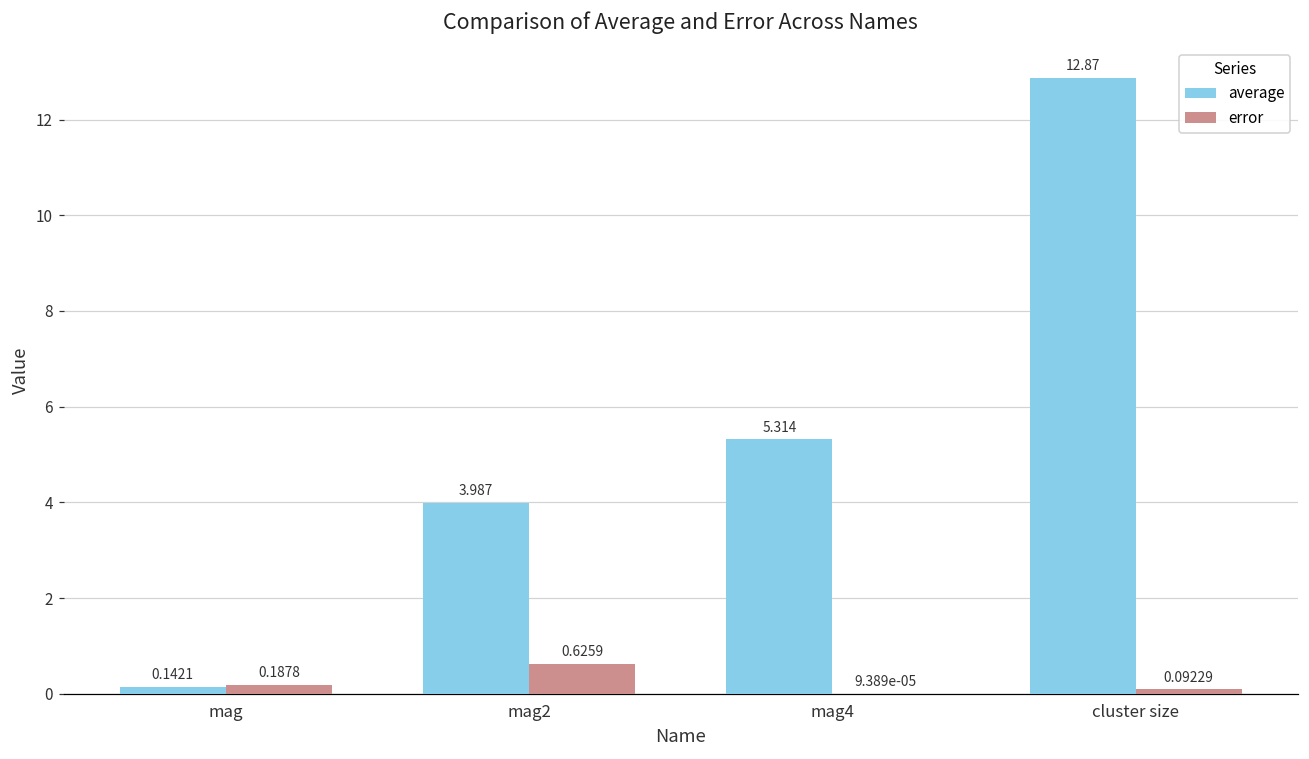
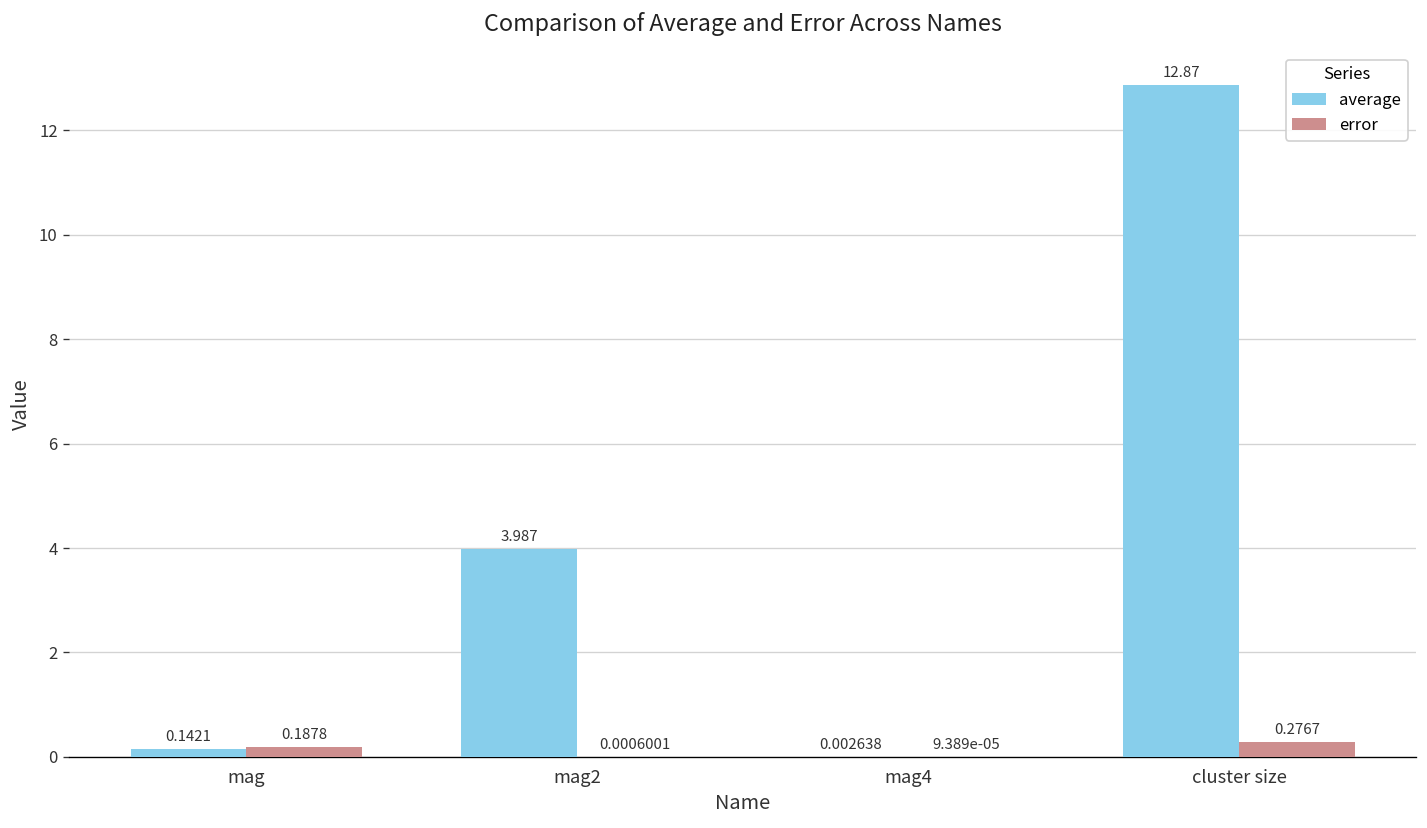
  {
    "average": {
      "mag": "0.1421",
      "mag2": "3.987",
-     "mag4": "5.314",
+     "mag4": "0.002638",
      "cluster size": "12.87"
    },
    "error": {
      "mag": "0.1878",
-     "mag2": "0.6259",
+     "mag2": "0.0006001",
      "mag4": "9.389e-05",
-     "cluster size": "0.09229"
+     "cluster size": "0.2767"
    }
  }
